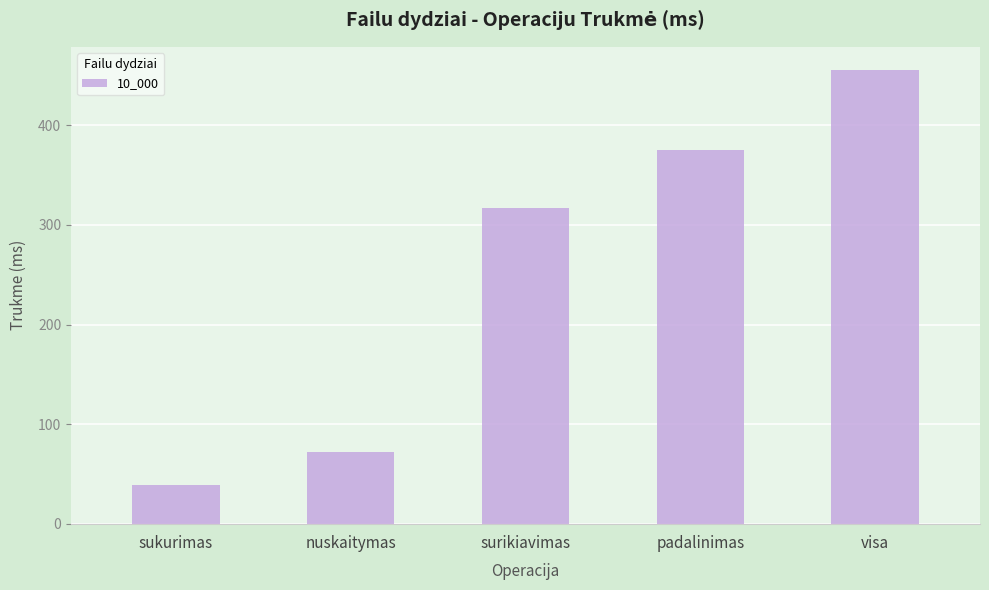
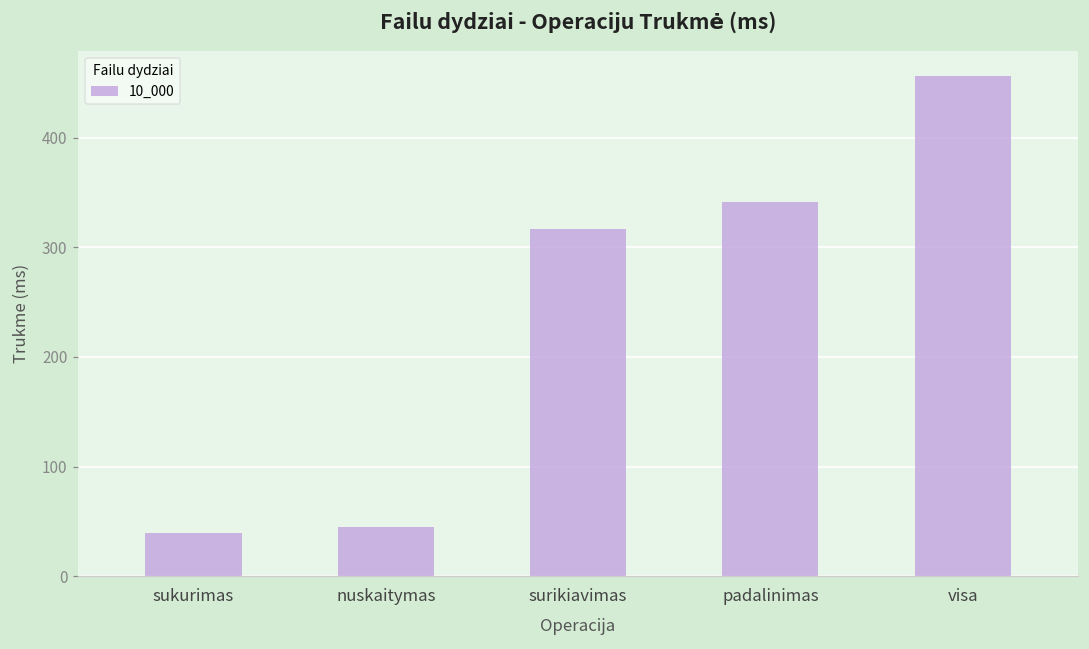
  {
    "sukurimas": 40,
-   "nuskaitymas": 70,
+   "nuskaitymas": 50,
    "surikiavimas": 320,
-   "padalinimas": 380,
+   "padalinimas": 340,
    "visa": 460
  }
